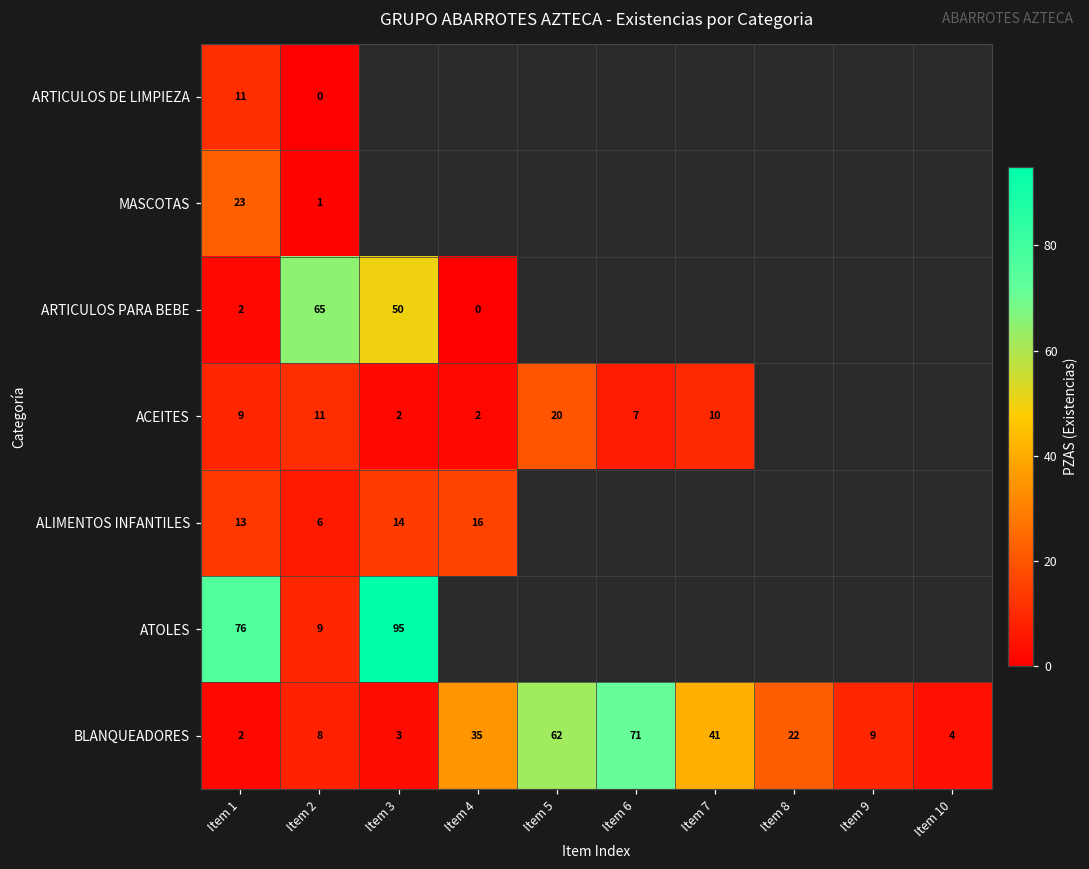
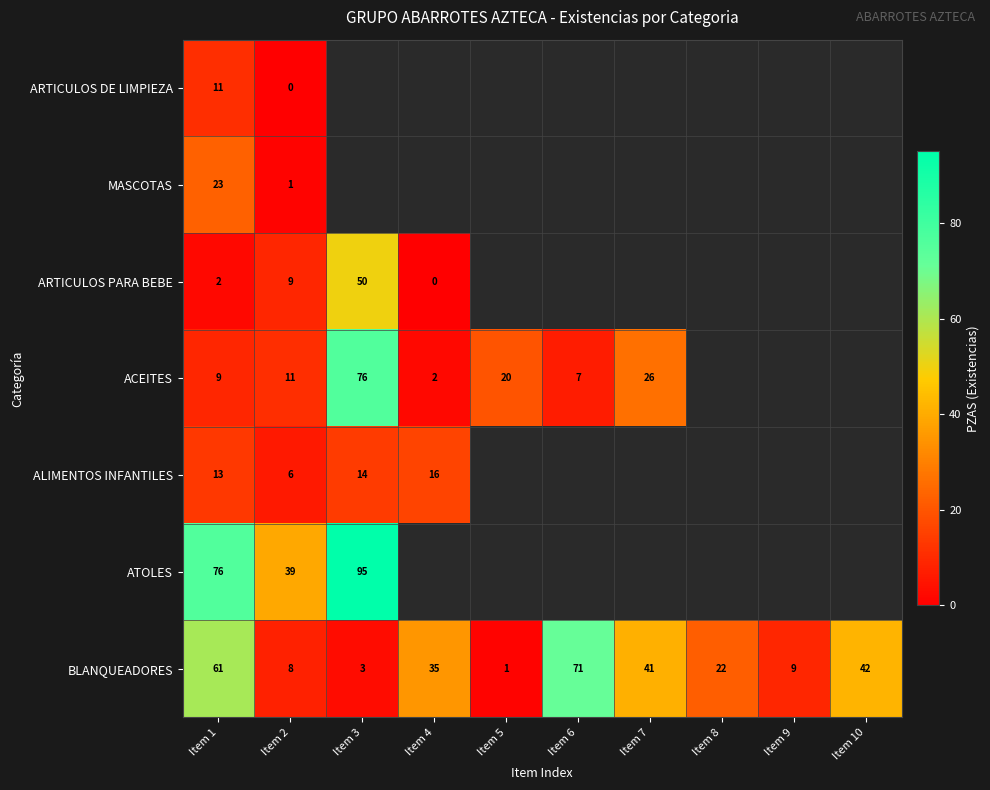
  {
    "ARTICULOS DE LIMPIEZA": {
      "Item 1": 11,
      "Item 2": 0
    },
    "MASCOTAS": {
      "Item 1": 23,
      "Item 2": 1
    },
    "ARTICULOS PARA BEBE": {
      "Item 1": 2,
-     "Item 2": 65,
+     "Item 2": 9,
      "Item 3": 50,
      "Item 4": 0
    },
    "ACEITES": {
      "Item 1": 9,
      "Item 2": 11,
-     "Item 3": 2,
+     "Item 3": 76,
      "Item 4": 2,
      "Item 5": 20,
      "Item 6": 7,
-     "Item 7": 10
+     "Item 7": 26
    },
    "ALIMENTOS INFANTILES": {
      "Item 1": 13,
      "Item 2": 6,
      "Item 3": 14,
      "Item 4": 16
    },
    "ATOLES": {
      "Item 1": 76,
-     "Item 2": 9,
+     "Item 2": 39,
      "Item 3": 95
    },
    "BLANQUEADORES": {
-     "Item 1": 2,
+     "Item 1": 61,
      "Item 2": 8,
      "Item 3": 3,
      "Item 4": 35,
-     "Item 5": 62,
+     "Item 5": 1,
      "Item 6": 71,
      "Item 7": 41,
      "Item 8": 22,
      "Item 9": 9,
-     "Item 10": 4
+     "Item 10": 42
    }
  }
